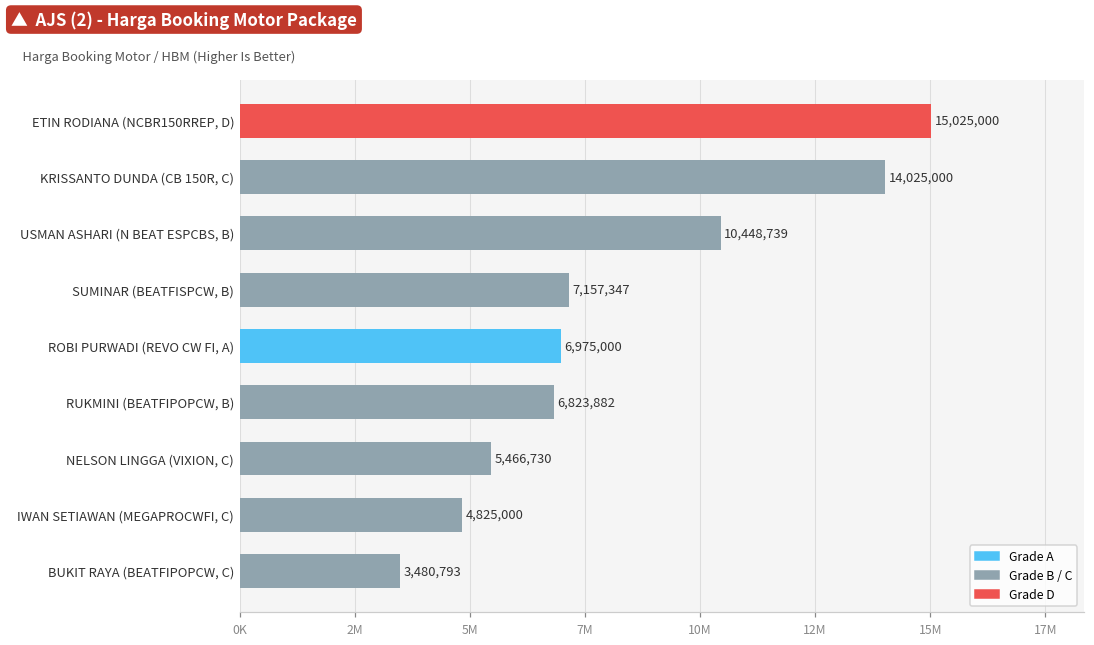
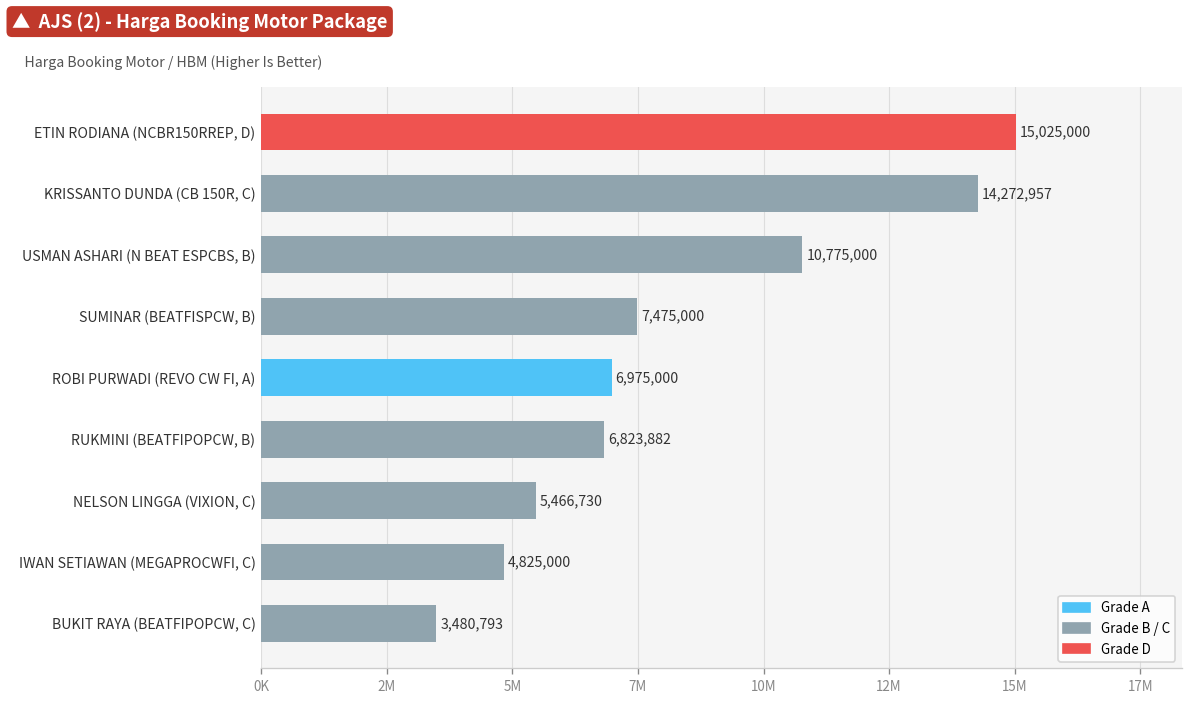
  {
    "ETIN RODIANA (NCBR150RREP, D)": "15,025,000",
-   "KRISSANTO DUNDA (CB 150R, C)": "14,025,000",
-   "USMAN ASHARI (N BEAT ESPCBS, B)": "10,448,739",
-   "SUMINAR (BEATFISPCW, B)": "7,157,347",
+   "KRISSANTO DUNDA (CB 150R, C)": "14,272,957",
+   "USMAN ASHARI (N BEAT ESPCBS, B)": "10,775,000",
+   "SUMINAR (BEATFISPCW, B)": "7,475,000",
    "ROBI PURWADI (REVO CW FI, A)": "6,975,000",
    "RUKMINI (BEATFIPOPCW, B)": "6,823,882",
    "NELSON LINGGA (VIXION, C)": "5,466,730",
    "IWAN SETIAWAN (MEGAPROCWFI, C)": "4,825,000",
    "BUKIT RAYA (BEATFIPOPCW, C)": "3,480,793"
  }
